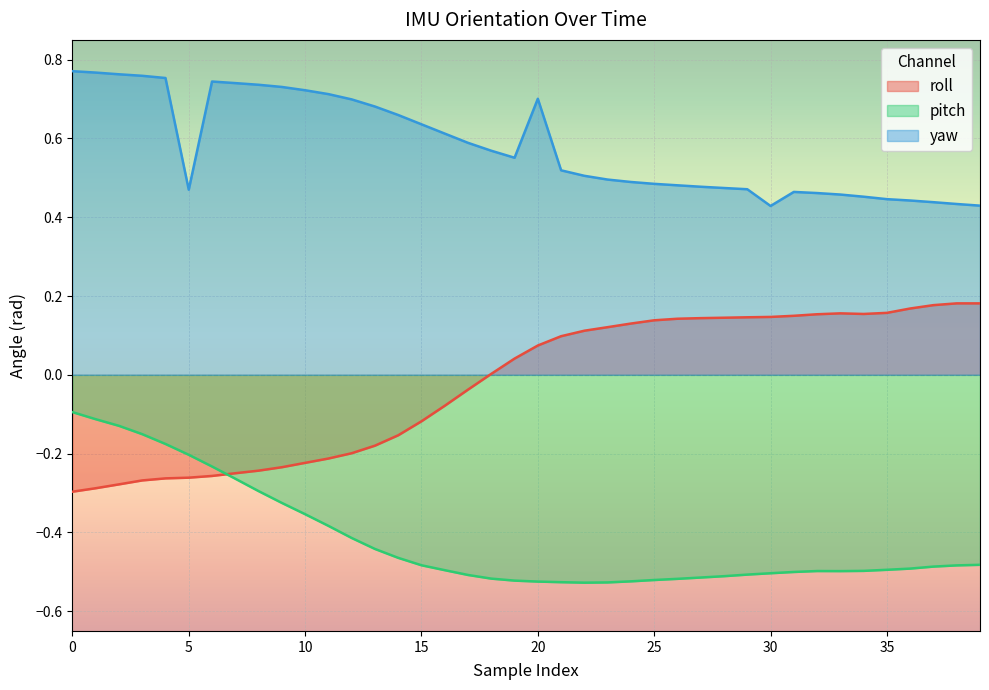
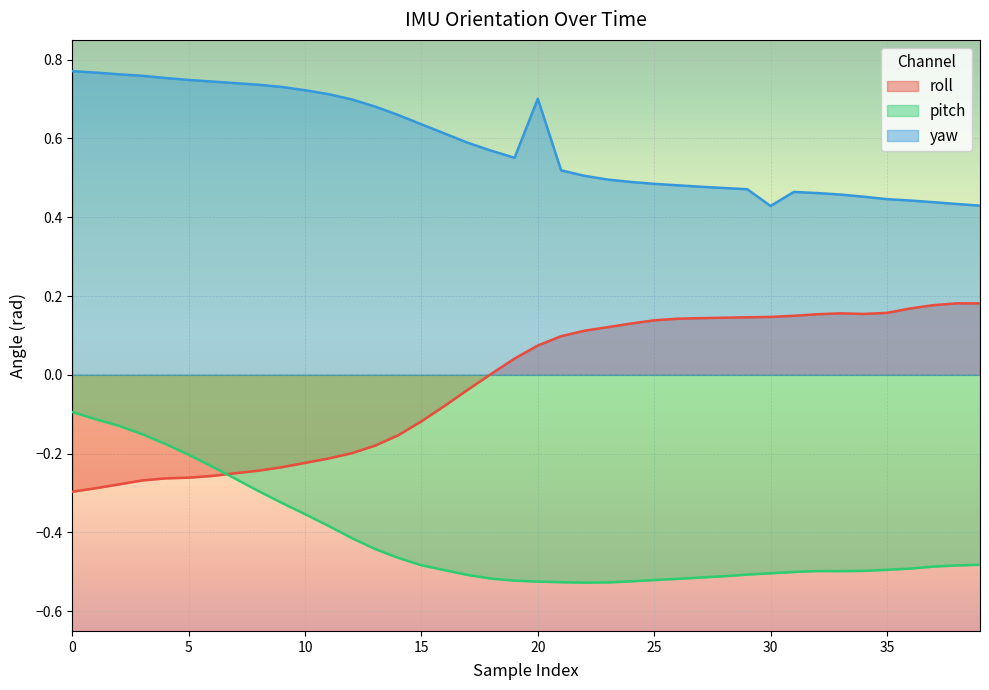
  {
    "yaw": {
      "0": 0.77,
-     "5": 0.47,
+     "5": 0.75,
      "10": 0.72,
      "15": 0.64,
      "20": 0.70,
      "25": 0.48,
      "30": 0.43,
      "35": 0.45
    }
  }
